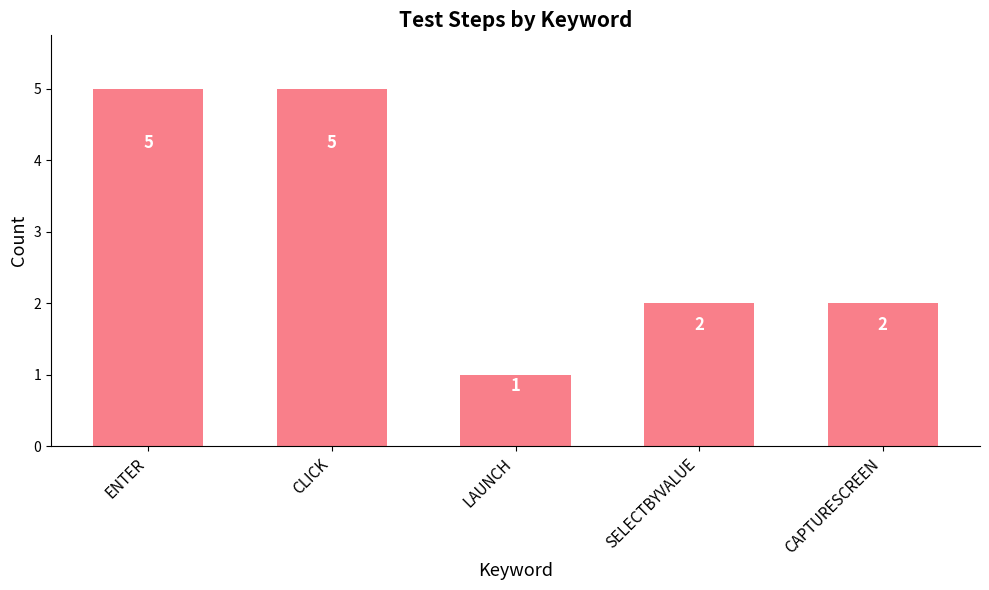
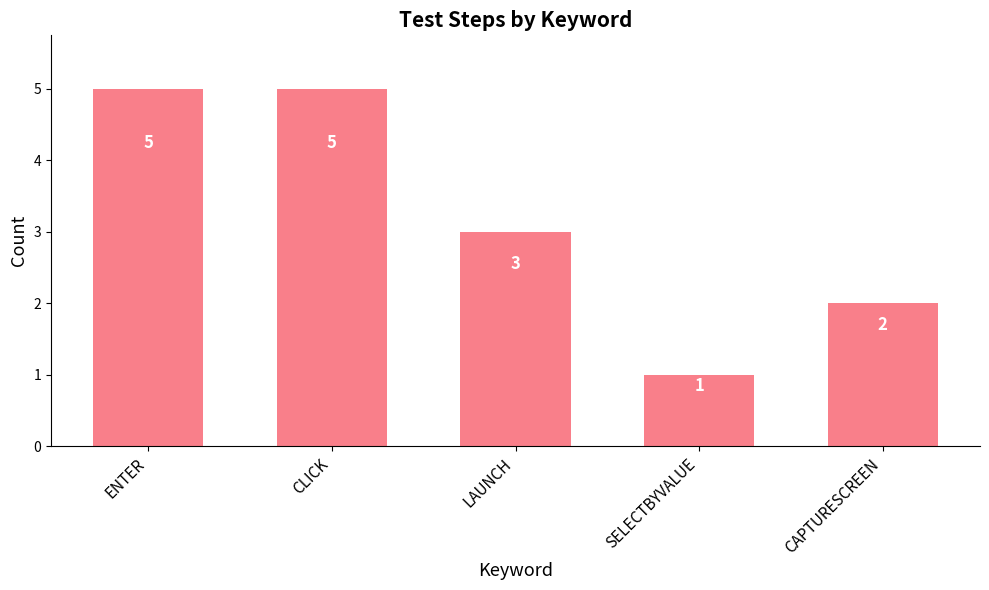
  {
    "ENTER": 5,
    "CLICK": 5,
-   "LAUNCH": 1,
-   "SELECTBYVALUE": 2,
+   "LAUNCH": 3,
+   "SELECTBYVALUE": 1,
    "CAPTURESCREEN": 2
  }
